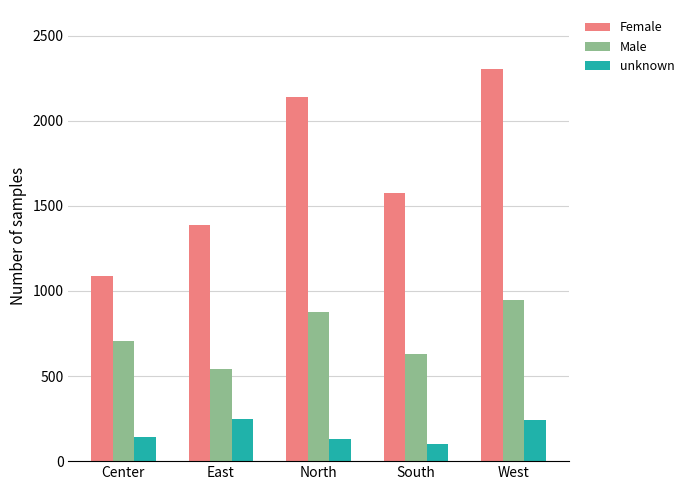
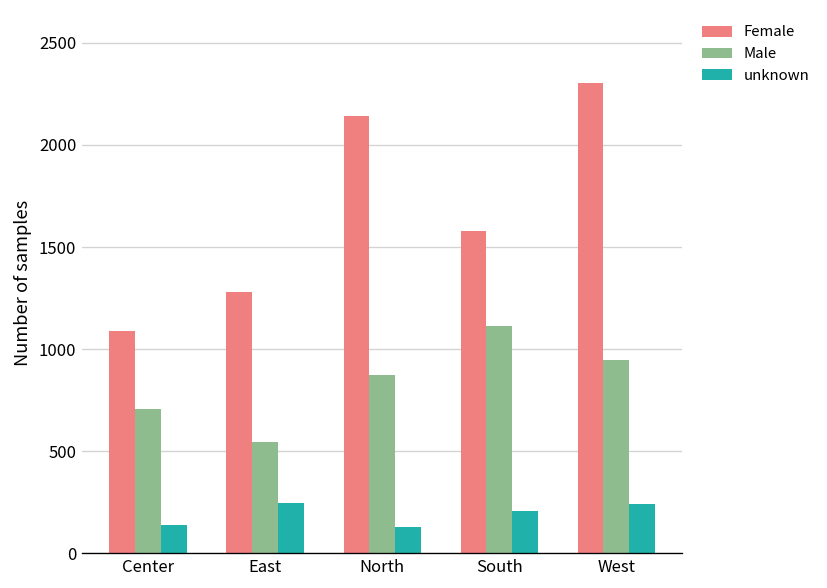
  {
    "Female": {
      "Center": 1090,
-     "East": 1390,
+     "East": 1280,
      "North": 2140,
      "South": 1580,
      "West": 2310
    },
    "Male": {
      "Center": 710,
      "East": 540,
      "North": 880,
-     "South": 630,
+     "South": 1120,
      "West": 950
    },
    "unknown": {
      "Center": 140,
      "East": 250,
      "North": 130,
-     "South": 100,
+     "South": 210,
      "West": 240
    }
  }
